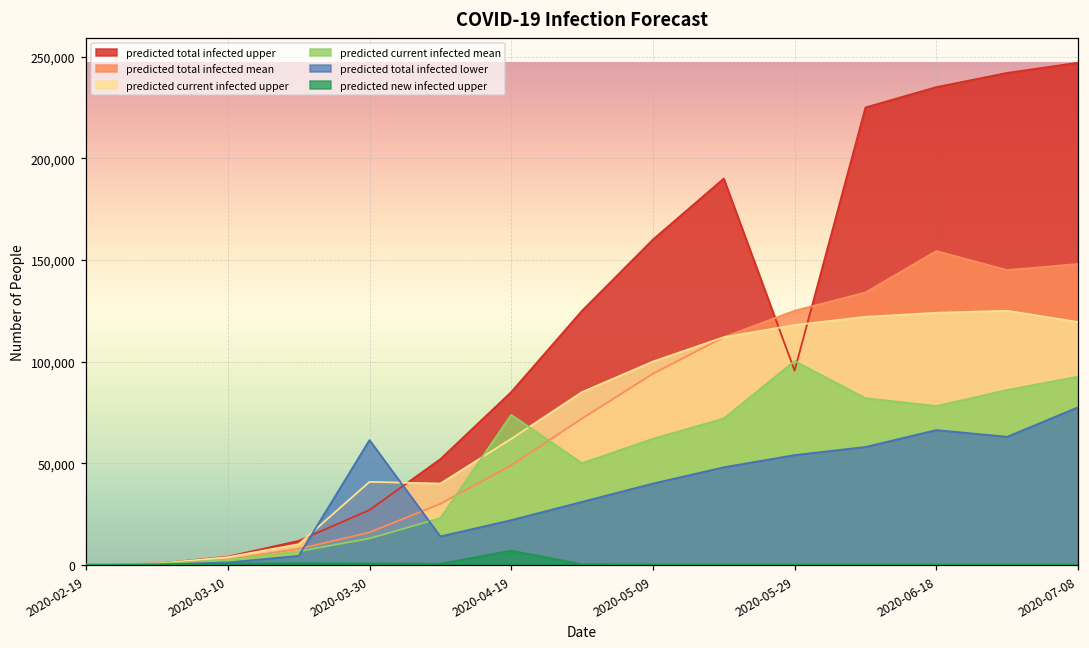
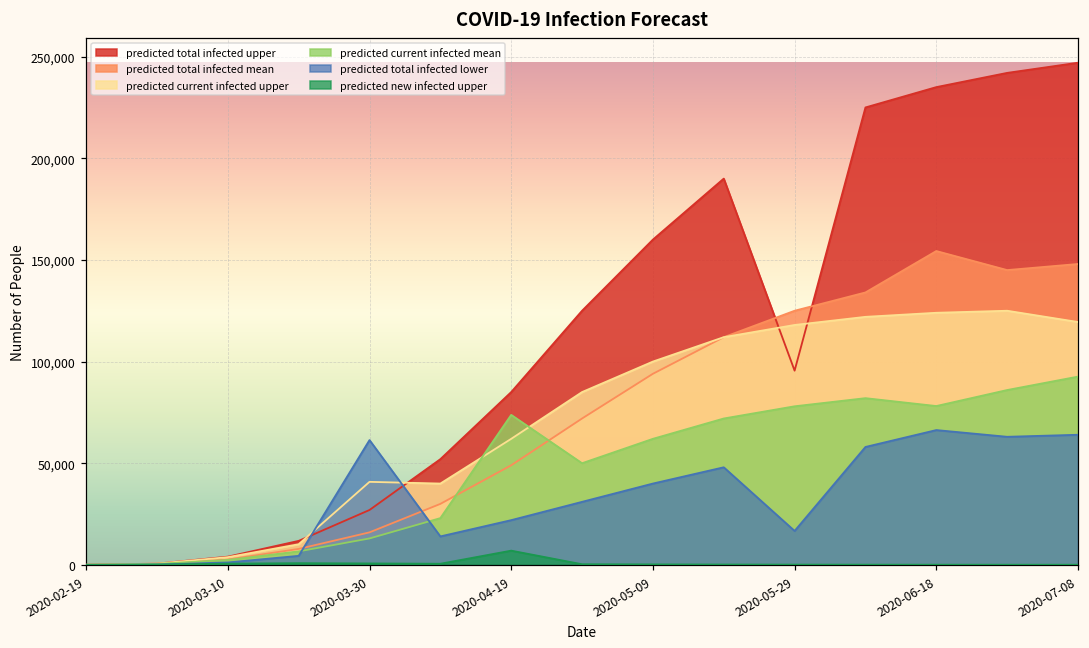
  {
    "predicted total infected upper": {
      "2020-03-30": "27,000",
      "2020-04-19": "85,000",
      "2020-05-09": "160,000",
      "2020-05-29": "96,000",
      "2020-06-18": "235,000",
      "2020-07-08": "247,000"
    },
    "predicted total infected mean": {
      "2020-03-30": "16,000",
      "2020-04-19": "49,000",
      "2020-05-09": "94,000",
      "2020-05-29": "125,000",
      "2020-06-18": "154,000",
      "2020-07-08": "148,000"
    },
    "predicted current infected upper": {
      "2020-03-30": "41,000",
      "2020-04-19": "62,000",
      "2020-05-09": "100,000",
      "2020-05-29": "118,000",
      "2020-06-18": "124,000",
      "2020-07-08": "119,000"
    },
    "predicted current infected mean": {
      "2020-03-30": "13,000",
      "2020-04-19": "74,000",
      "2020-05-09": "62,000",
-     "2020-05-29": "100,000",
+     "2020-05-29": "78,000",
      "2020-06-18": "78,000",
      "2020-07-08": "93,000"
    },
    "predicted total infected lower": {
      "2020-03-30": "61,000",
      "2020-04-19": "22,000",
      "2020-05-09": "40,000",
-     "2020-05-29": "54,000",
+     "2020-05-29": "17,000",
      "2020-06-18": "66,000",
-     "2020-07-08": "78,000"
+     "2020-07-08": "64,000"
    },
    "predicted new infected upper": {
      "2020-03-30": "1,000",
      "2020-04-19": "7,000",
      "2020-05-09": "0",
      "2020-05-29": "0",
      "2020-06-18": "0",
      "2020-07-08": "0"
    }
  }
